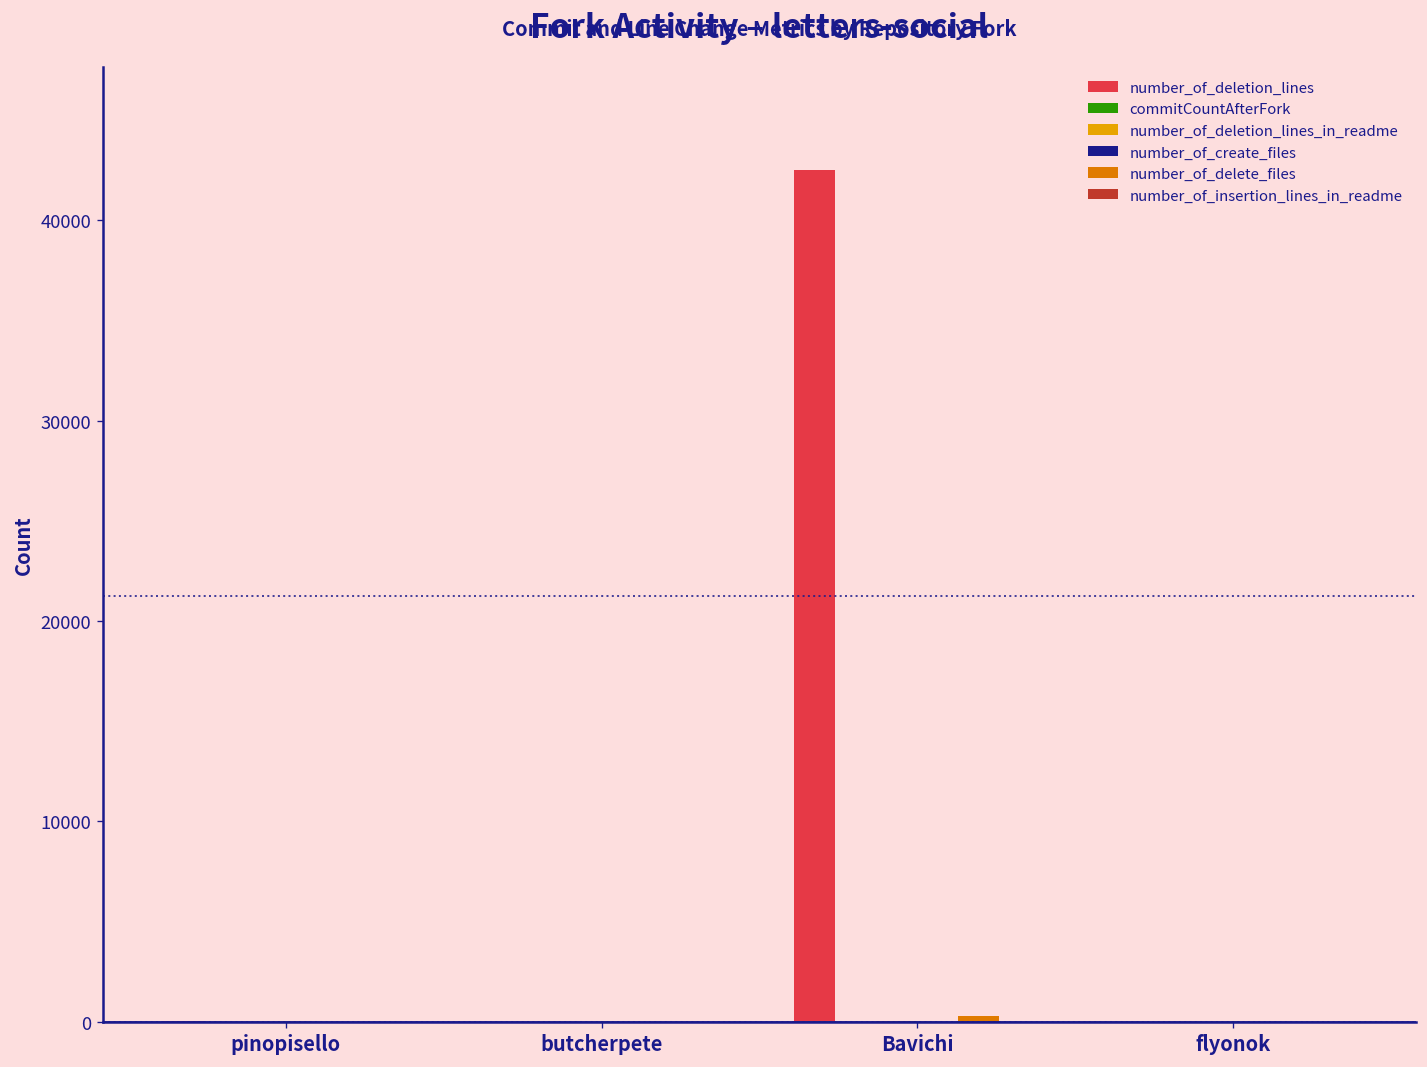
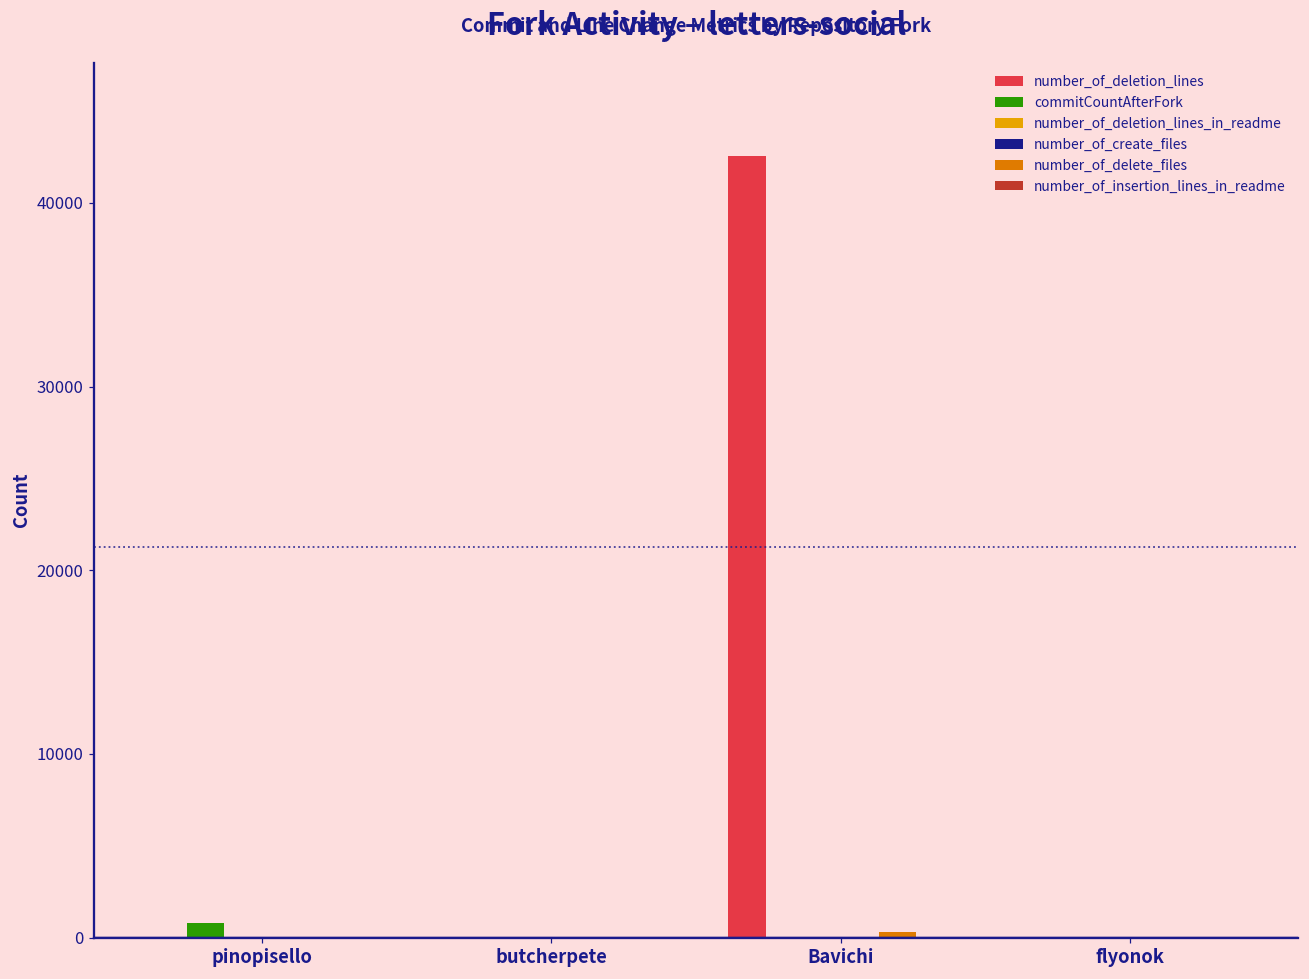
  {
    "commitCountAfterFork": {
-     "pinopisello": 0
+     "pinopisello": 800
    },
    "number_of_create_files": {
      "butcherpete": 0,
      "Bavichi": 0,
      "flyonok": 0
    }
  }
